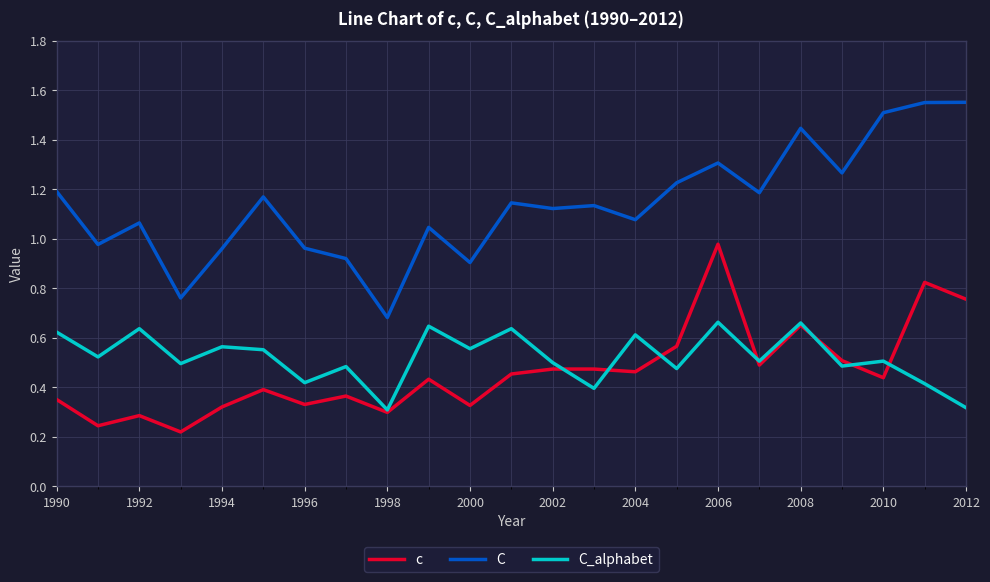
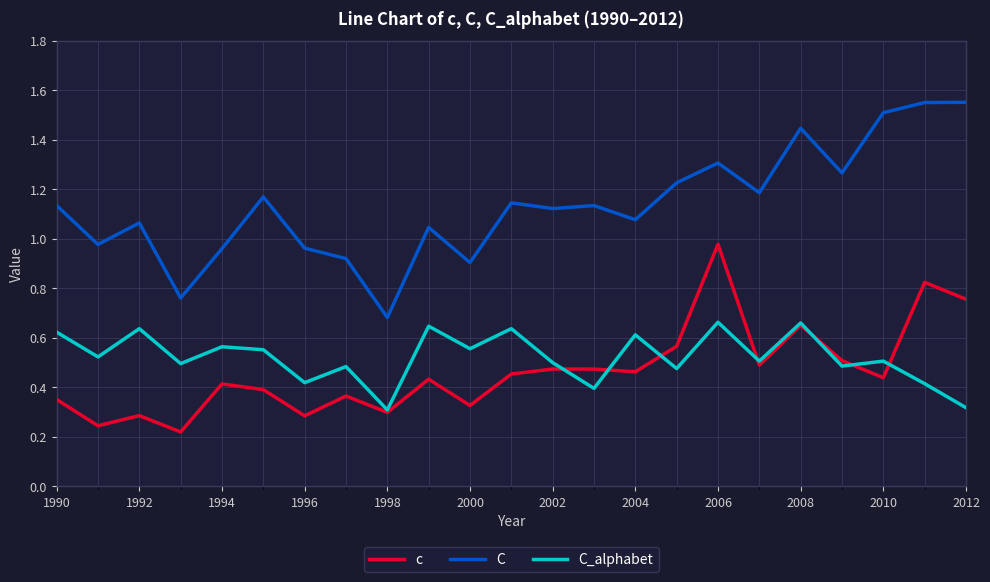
  {
    "c": {
      "1990": 0.35,
      "1992": 0.29,
-     "1994": 0.32,
-     "1996": 0.33,
+     "1994": 0.41,
+     "1996": 0.29,
      "2000": 0.33,
      "2002": 0.47,
      "2004": 0.46,
      "2006": 0.98,
      "2010": 0.44,
      "2012": 0.76
    },
    "C": {
-     "1990": 1.19,
+     "1990": 1.13,
      "1992": 1.06,
      "1994": 0.96,
      "1996": 0.96,
      "1998": 0.68,
      "2000": 0.90,
      "2002": 1.12,
      "2004": 1.08,
      "2006": 1.31,
      "2008": 1.45,
      "2010": 1.51,
      "2012": 1.55
    },
    "C_alphabet": {
      "1990": 0.62,
      "1992": 0.64,
      "1994": 0.56,
      "1996": 0.42,
      "2000": 0.56,
      "2002": 0.50,
      "2004": 0.61,
      "2006": 0.66,
      "2010": 0.51,
      "2012": 0.32
    }
  }
